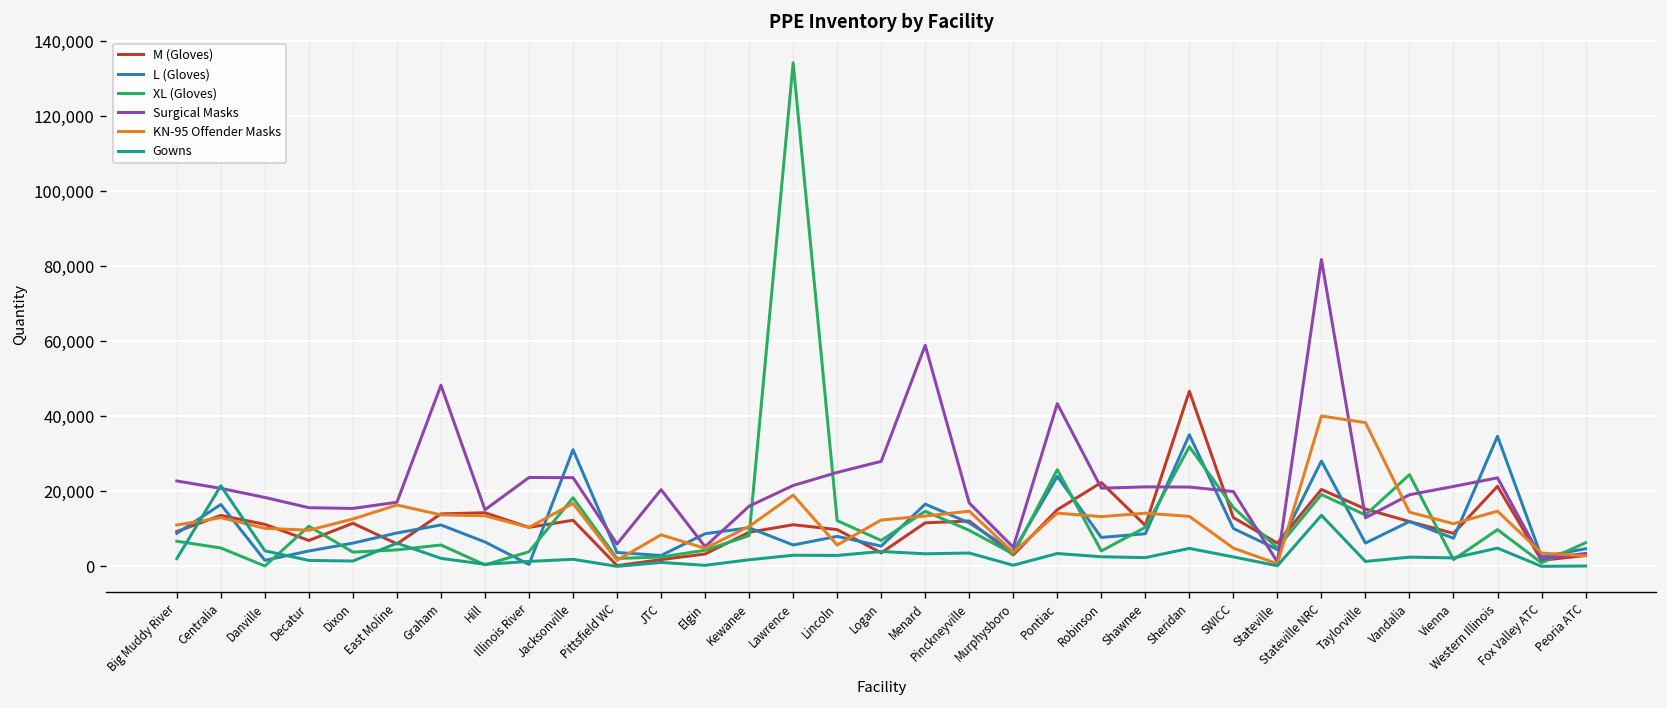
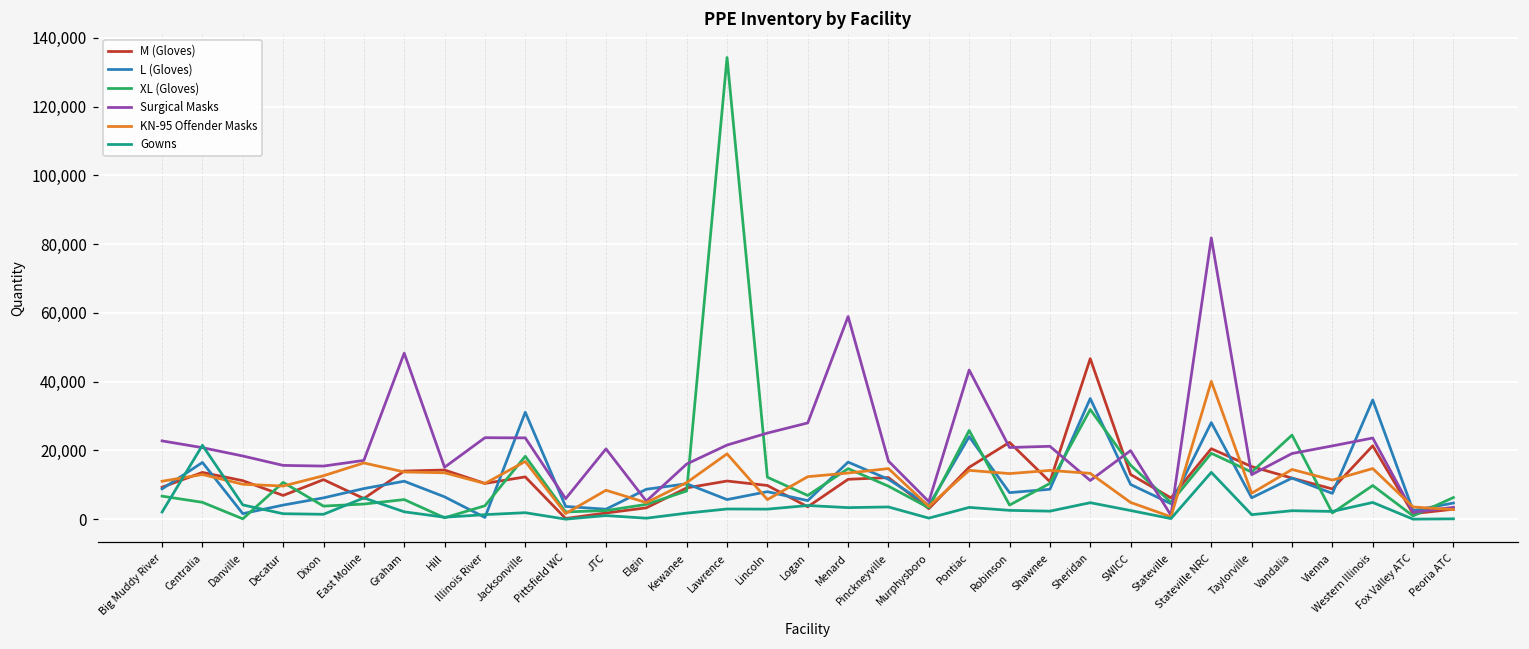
  {
    "M (Gloves)": {
      "Danville": "11,000",
      "Decatur": "7,000",
      "Dixon": "12,000",
      "Jacksonville": "12,000",
      "Elgin": "3,000",
      "Kewanee": "9,000",
      "Lawrence": "11,000",
      "Lincoln": "10,000",
      "Menard": "12,000",
      "Pontiac": "15,000",
      "Robinson": "22,000",
      "Sheridan": "47,000",
      "SWICC": "13,000",
      "Stateville": "6,000",
      "Stateville NRC": "21,000",
      "Taylorville": "15,000",
      "Vienna": "9,000",
      "Western Illinois": "21,000"
    },
    "L (Gloves)": {
      "Centralia": "17,000",
      "Danville": "2,000",
      "Decatur": "4,000",
      "Dixon": "6,000",
      "East Moline": "9,000",
      "Graham": "11,000",
      "Hill": "7,000",
      "Jacksonville": "31,000",
      "Pittsfield WC": "4,000",
      "Elgin": "9,000",
      "Lawrence": "6,000",
      "Lincoln": "8,000",
      "Logan": "5,000",
      "Menard": "17,000",
      "Pontiac": "24,000",
      "Robinson": "8,000",
      "Shawnee": "9,000",
      "Sheridan": "35,000",
      "SWICC": "10,000",
      "Stateville NRC": "28,000",
      "Taylorville": "6,000",
      "Vienna": "8,000",
      "Western Illinois": "35,000",
      "Peoria ATC": "5,000"
    },
    "Surgical Masks": {
      "Big Muddy River": "23,000",
      "Danville": "18,000",
      "Decatur": "16,000",
      "Dixon": "15,000",
      "Graham": "48,000",
      "Illinois River": "24,000",
      "Jacksonville": "24,000",
      "Pittsfield WC": "6,000",
      "JTC": "20,000",
      "Kewanee": "16,000",
      "Lawrence": "22,000",
      "Lincoln": "25,000",
      "Logan": "28,000",
      "Menard": "59,000",
      "Pinckneyville": "17,000",
      "Murphysboro": "5,000",
      "Pontiac": "43,000",
      "Robinson": "21,000",
      "Shawnee": "21,000",
-     "Sheridan": "21,000",
+     "Sheridan": "11,000",
      "SWICC": "20,000",
      "Stateville NRC": "82,000",
      "Vandalia": "19,000",
      "Vienna": "21,000",
      "Western Illinois": "24,000"
    },
    "KN-95 Offender Masks": {
      "Big Muddy River": "11,000",
      "Danville": "10,000",
      "Decatur": "10,000",
      "Dixon": "13,000",
      "Jacksonville": "17,000",
      "JTC": "8,000",
      "Lawrence": "19,000",
      "Lincoln": "6,000",
      "Logan": "12,000",
      "Menard": "13,000",
      "Pinckneyville": "15,000",
      "Pontiac": "14,000",
      "Robinson": "13,000",
      "Shawnee": "14,000",
      "Sheridan": "13,000",
      "SWICC": "5,000",
      "Stateville NRC": "40,000",
-     "Taylorville": "38,000",
+     "Taylorville": "8,000",
      "Vandalia": "14,000",
      "Vienna": "11,000",
      "Western Illinois": "15,000",
      "Fox Valley ATC": "4,000"
    }
  }
